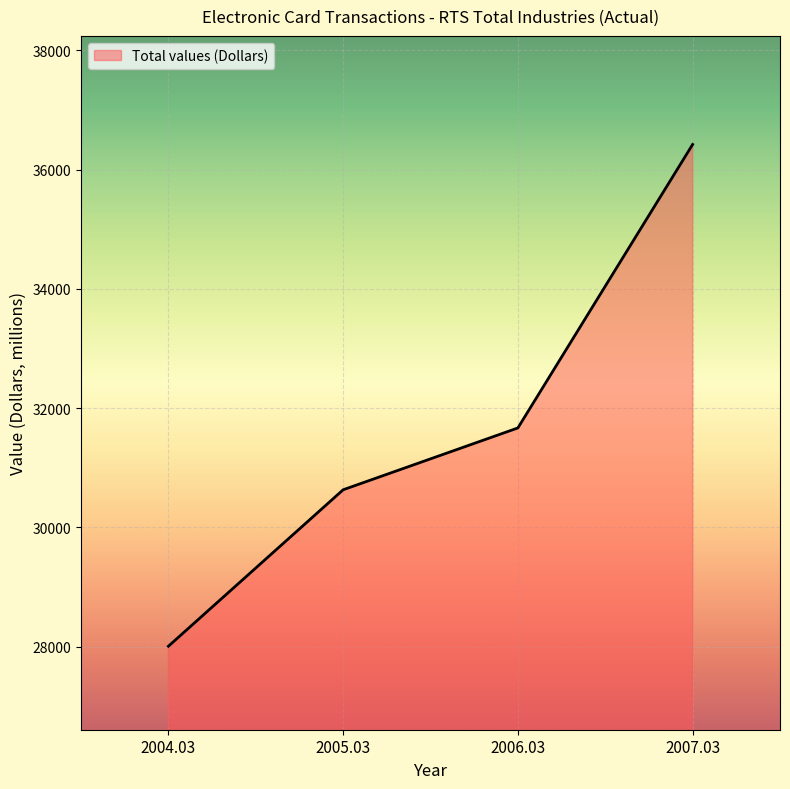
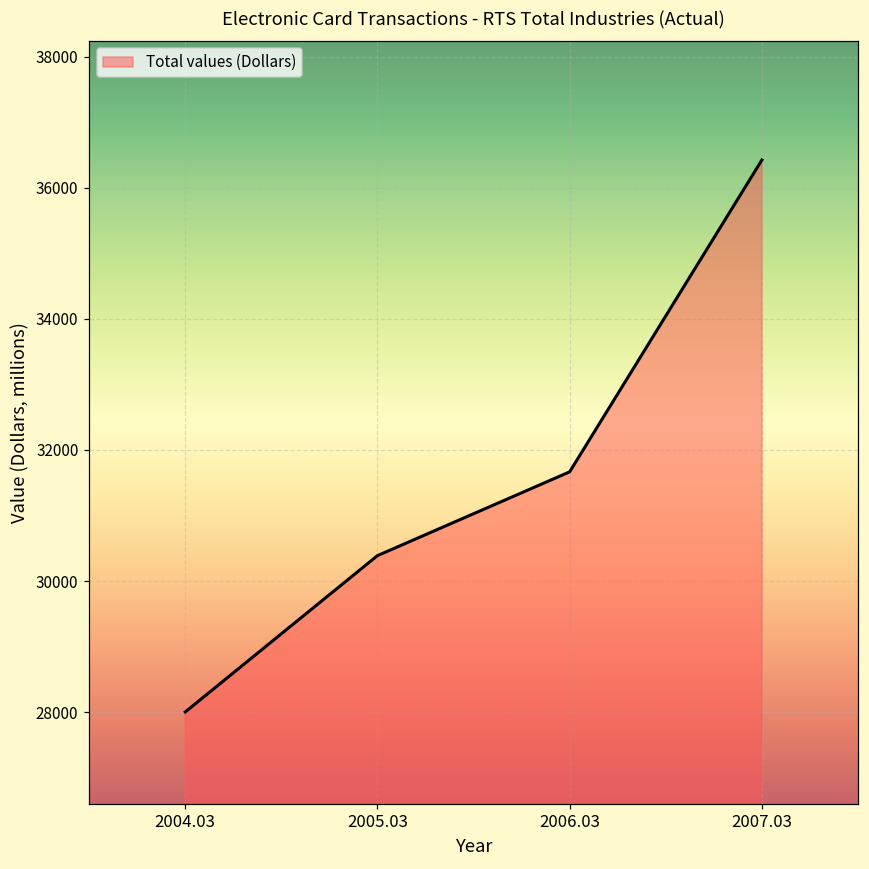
  {
    "2004.03": 28000,
-   "2005.03": 30600,
+   "2005.03": 30400,
    "2006.03": 31700,
    "2007.03": 36400
  }
